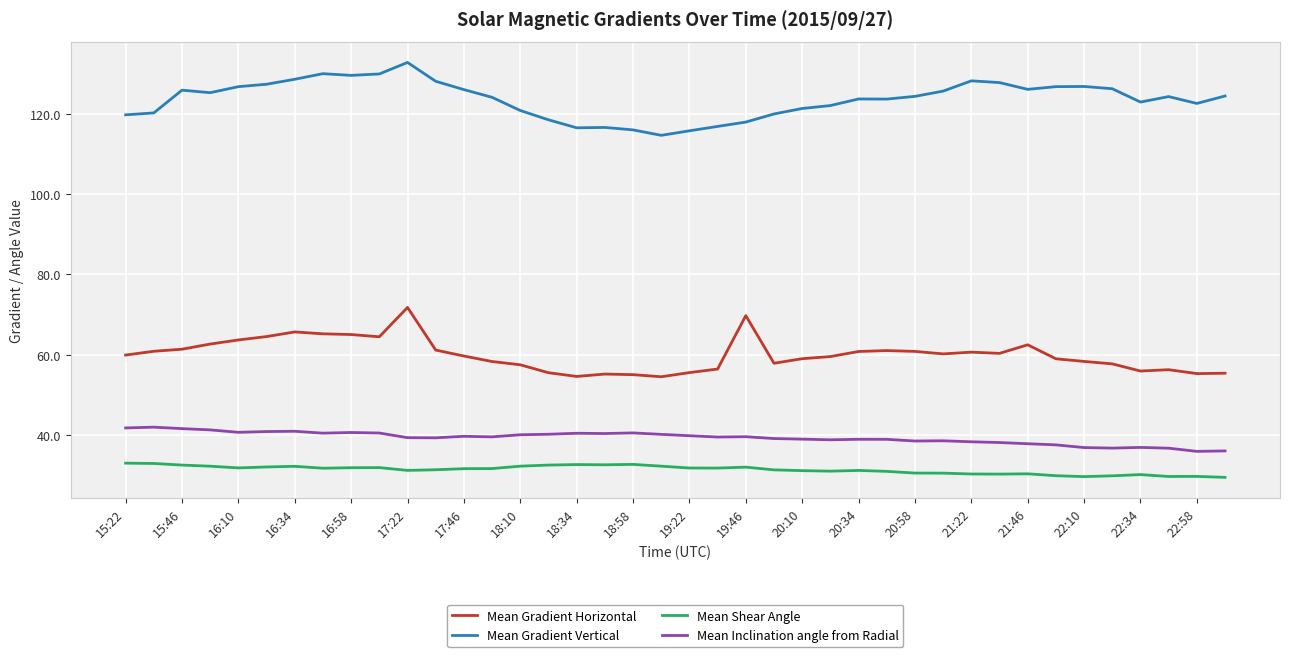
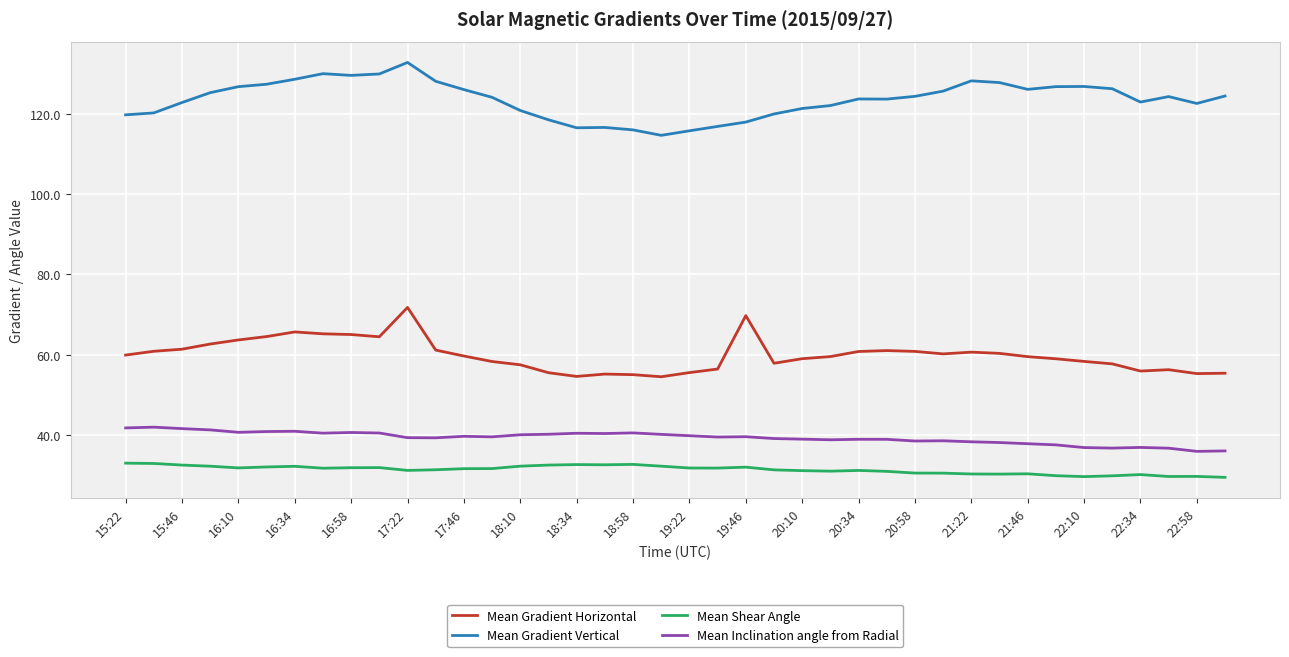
  {
    "Mean Gradient Horizontal": {
      "15:22": 60,
      "15:46": 61,
      "16:10": 64,
      "16:34": 66,
      "16:58": 65,
      "17:22": 72,
      "17:46": 60,
      "18:10": 57,
      "18:34": 55,
      "18:58": 55,
      "19:22": 56,
      "19:46": 70,
      "20:10": 59,
      "20:34": 61,
      "20:58": 61,
      "21:22": 61,
-     "21:46": 62,
+     "21:46": 60,
      "22:10": 58,
      "22:34": 56,
      "22:58": 55
    },
    "Mean Gradient Vertical": {
      "15:22": 120,
-     "15:46": 126,
+     "15:46": 123,
      "16:10": 127,
      "16:34": 129,
      "16:58": 130,
      "17:22": 133,
      "17:46": 126,
      "18:10": 121,
      "18:34": 117,
      "18:58": 116,
      "19:22": 116,
      "19:46": 118,
      "20:10": 121,
      "20:34": 124,
      "20:58": 124,
      "21:22": 128,
      "21:46": 126,
      "22:10": 127,
      "22:34": 123,
      "22:58": 123
    },
    "Mean Shear Angle": {
      "15:22": 33,
      "15:46": 32,
      "16:10": 32,
      "16:34": 32,
      "16:58": 32,
      "17:22": 31,
      "17:46": 32,
      "18:10": 32,
      "18:34": 33,
      "18:58": 33,
      "19:22": 32,
      "19:46": 32,
      "20:10": 31,
      "20:34": 31,
      "20:58": 30,
      "21:22": 30,
      "21:46": 30,
      "22:10": 30,
      "22:34": 30,
      "22:58": 30
    },
    "Mean Inclination angle from Radial": {
      "15:22": 42,
      "15:46": 42,
      "16:10": 41,
      "16:34": 41,
      "16:58": 41,
      "17:22": 39,
      "17:46": 40,
      "18:10": 40,
      "18:34": 40,
      "18:58": 40,
      "19:22": 40,
      "19:46": 40,
      "20:10": 39,
      "20:34": 39,
      "20:58": 38,
      "21:22": 38,
      "21:46": 38,
      "22:10": 37,
      "22:34": 37,
      "22:58": 36
    }
  }
